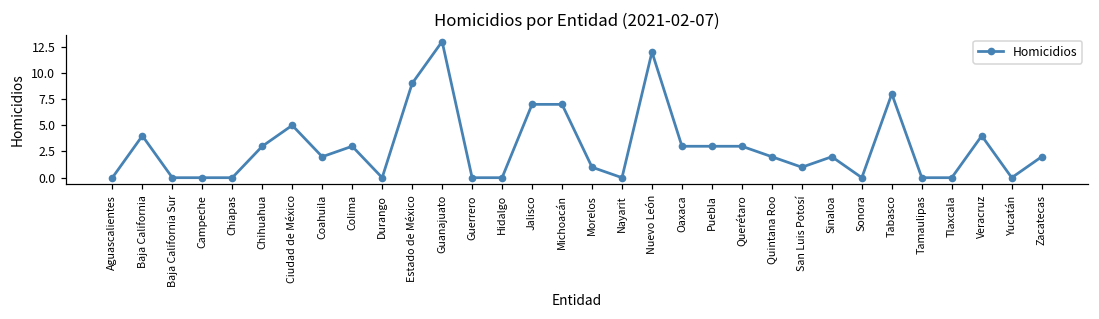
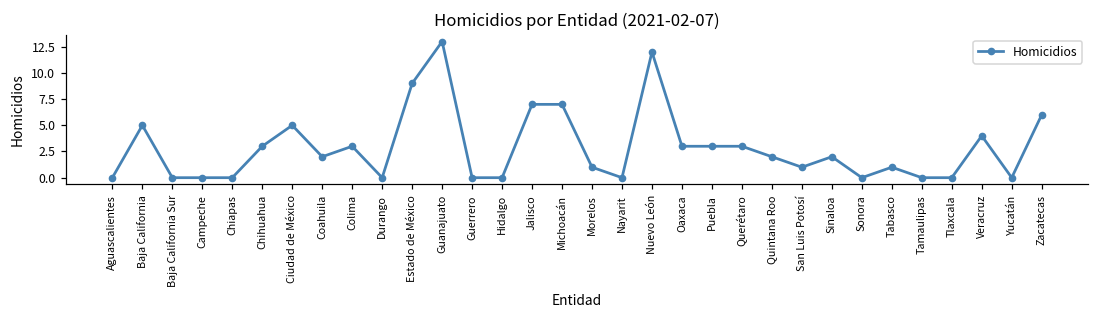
  {
    "Aguascalientes": 0,
-   "Baja California": 4,
+   "Baja California": 5,
    "Baja California Sur": 0,
    "Campeche": 0,
    "Chiapas": 0,
    "Chihuahua": 3,
    "Ciudad de México": 5,
    "Coahuila": 2,
    "Colima": 3,
    "Durango": 0,
    "Estado de México": 9,
    "Guanajuato": 13,
    "Guerrero": 0,
    "Hidalgo": 0,
    "Jalisco": 7,
    "Michoacán": 7,
    "Morelos": 1,
    "Nayarit": 0,
    "Nuevo León": 12,
    "Oaxaca": 3,
    "Puebla": 3,
    "Querétaro": 3,
    "Quintana Roo": 2,
    "San Luis Potosí": 1,
    "Sinaloa": 2,
    "Sonora": 0,
-   "Tabasco": 8,
+   "Tabasco": 1,
    "Tamaulipas": 0,
    "Tlaxcala": 0,
    "Veracruz": 4,
    "Yucatán": 0,
-   "Zacatecas": 2
+   "Zacatecas": 6
  }
